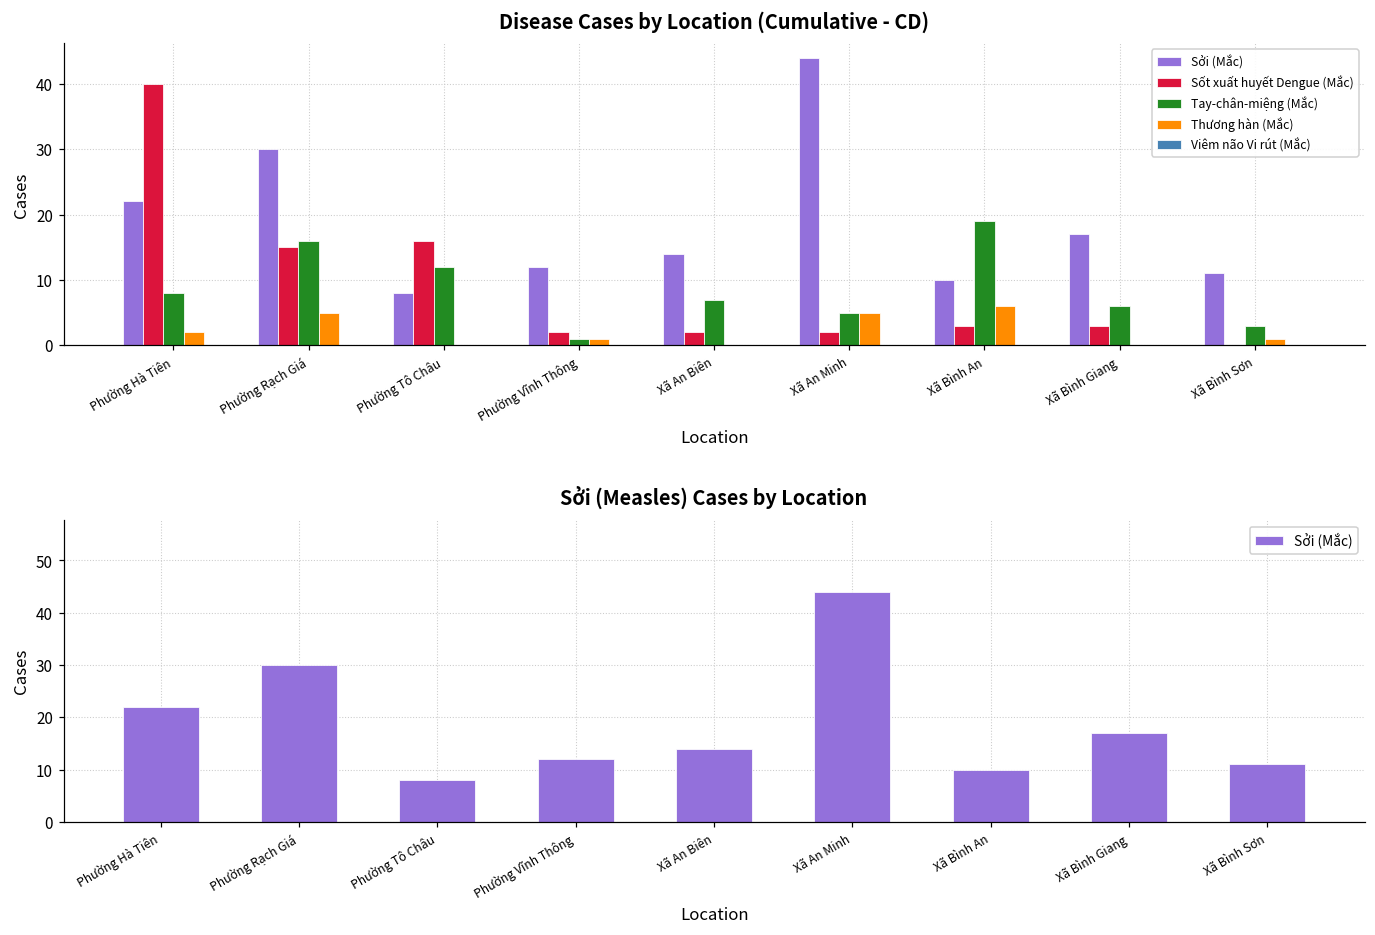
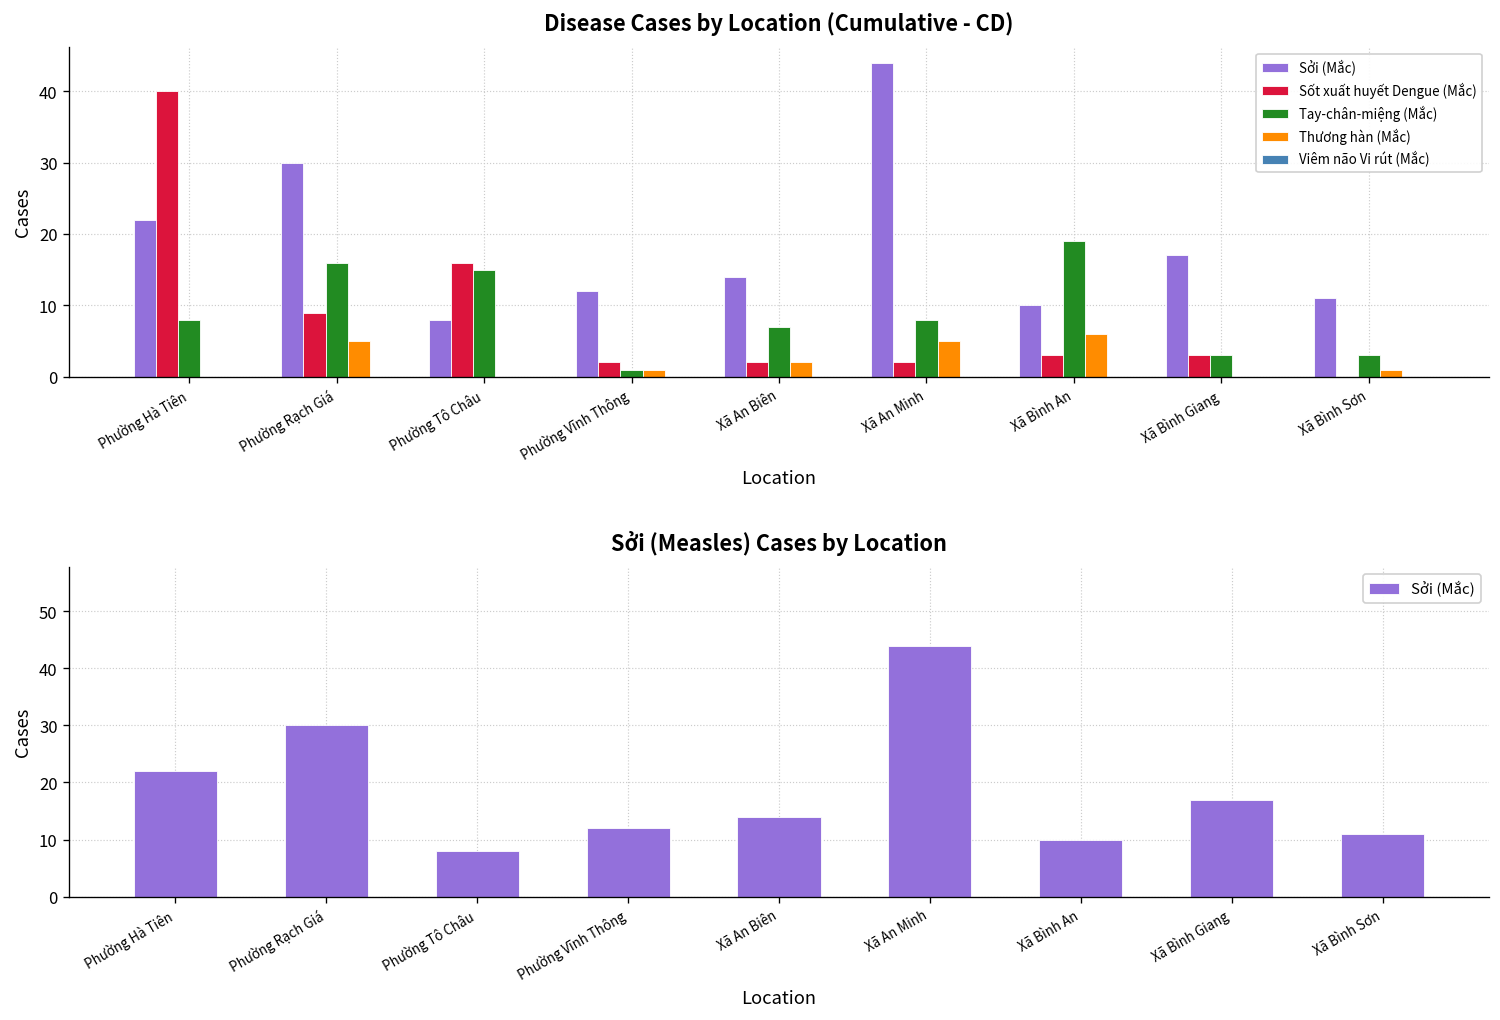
  {
    "Disease Cases by Location (Cumulative - CD)": {
      "Sởi (Mắc)": {
        "Phường Hà Tiên": 22,
        "Phường Rạch Giá": 30,
        "Phường Tô Châu": 8,
        "Phường Vĩnh Thông": 12,
        "Xã An Biên": 14,
        "Xã An Minh": 44,
        "Xã Bình An": 10,
        "Xã Bình Giang": 17,
        "Xã Bình Sơn": 11
      },
      "Sốt xuất huyết Dengue (Mắc)": {
        "Phường Hà Tiên": 40,
-       "Phường Rạch Giá": 15,
+       "Phường Rạch Giá": 9,
        "Phường Tô Châu": 16,
        "Phường Vĩnh Thông": 2,
        "Xã An Biên": 2,
        "Xã An Minh": 2,
        "Xã Bình An": 3,
        "Xã Bình Giang": 3,
        "Xã Bình Sơn": 0
      },
      "Tay-chân-miệng (Mắc)": {
        "Phường Hà Tiên": 8,
        "Phường Rạch Giá": 16,
-       "Phường Tô Châu": 12,
+       "Phường Tô Châu": 15,
        "Phường Vĩnh Thông": 1,
        "Xã An Biên": 7,
-       "Xã An Minh": 5,
+       "Xã An Minh": 8,
        "Xã Bình An": 19,
-       "Xã Bình Giang": 6,
+       "Xã Bình Giang": 3,
        "Xã Bình Sơn": 3
      },
      "Thương hàn (Mắc)": {
-       "Phường Hà Tiên": 2,
+       "Phường Hà Tiên": 0,
        "Phường Rạch Giá": 5,
        "Phường Tô Châu": 0,
        "Phường Vĩnh Thông": 1,
-       "Xã An Biên": 0,
+       "Xã An Biên": 2,
        "Xã An Minh": 5,
        "Xã Bình An": 6,
        "Xã Bình Giang": 0,
        "Xã Bình Sơn": 1
      },
      "Viêm não Vi rút (Mắc)": {
        "Phường Hà Tiên": 0,
        "Phường Rạch Giá": 0,
        "Phường Tô Châu": 0,
        "Phường Vĩnh Thông": 0,
        "Xã An Biên": 0,
        "Xã An Minh": 0,
        "Xã Bình An": 0,
        "Xã Bình Giang": 0,
        "Xã Bình Sơn": 0
      }
    },
    "Sởi (Measles) Cases by Location": {
      "Phường Hà Tiên": 22,
      "Phường Rạch Giá": 30,
      "Phường Tô Châu": 8,
      "Phường Vĩnh Thông": 12,
      "Xã An Biên": 14,
      "Xã An Minh": 44,
      "Xã Bình An": 10,
      "Xã Bình Giang": 17,
      "Xã Bình Sơn": 11
    }
  }
